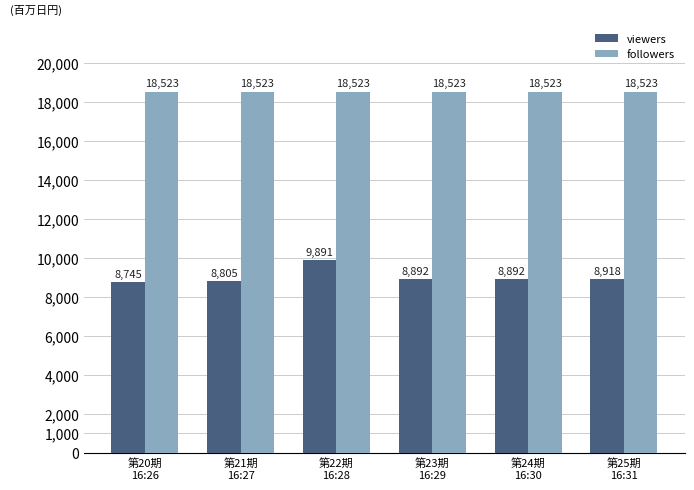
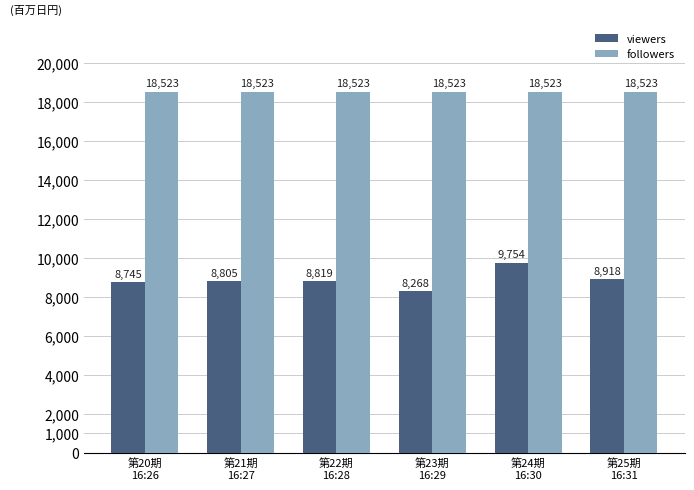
  {
    "viewers": {
      "第20期 16:26": "8,745",
      "第21期 16:27": "8,805",
-     "第22期 16:28": "9,891",
-     "第23期 16:29": "8,892",
-     "第24期 16:30": "8,892",
+     "第22期 16:28": "8,819",
+     "第23期 16:29": "8,268",
+     "第24期 16:30": "9,754",
      "第25期 16:31": "8,918"
    },
    "followers": {
      "第20期 16:26": "18,523",
      "第21期 16:27": "18,523",
      "第22期 16:28": "18,523",
      "第23期 16:29": "18,523",
      "第24期 16:30": "18,523",
      "第25期 16:31": "18,523"
    }
  }
